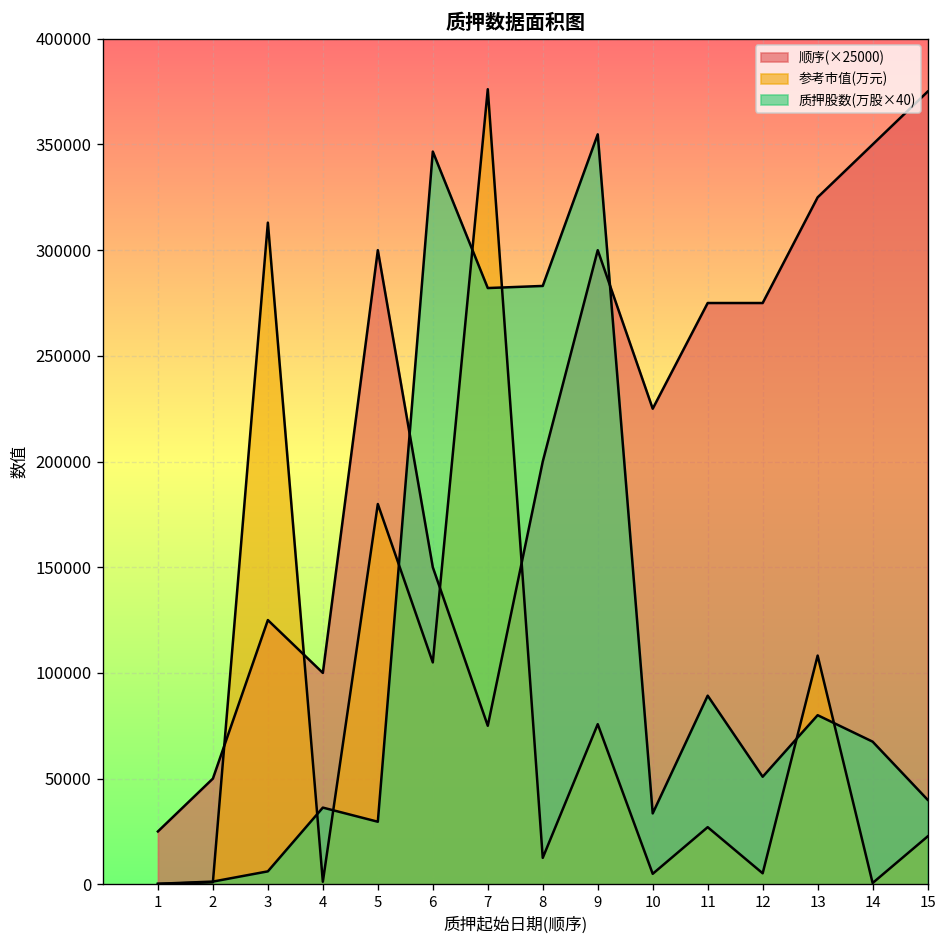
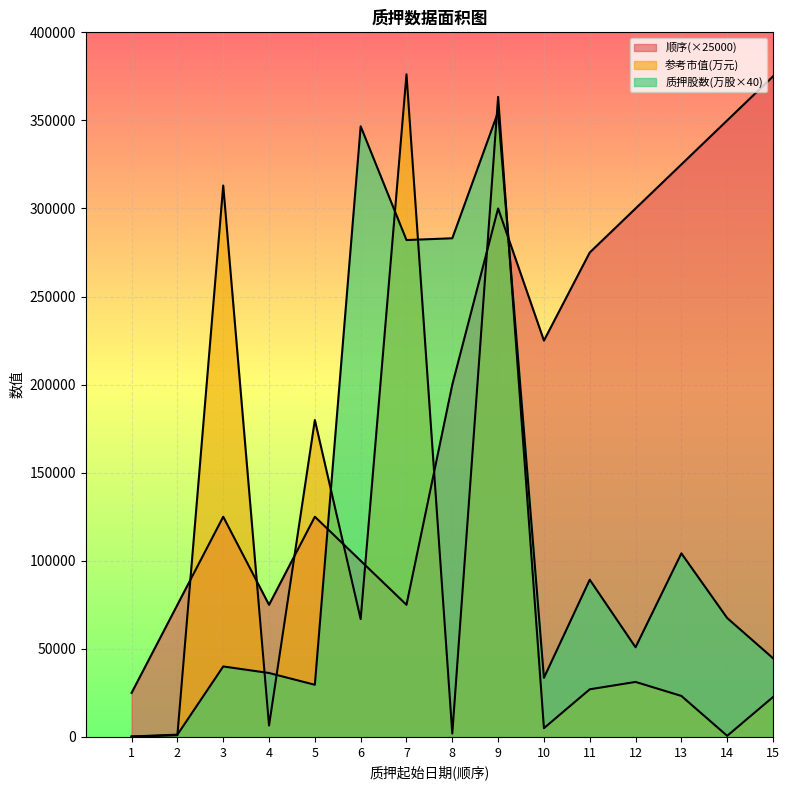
  {
    "顺序(×25000)": {
      "1": 25000,
-     "2": 50000,
+     "2": 75000,
      "3": 125000,
-     "4": 100000,
-     "5": 300000,
-     "6": 150000,
+     "4": 75000,
+     "5": 125000,
+     "6": 100000,
      "7": 75000,
      "8": 200000,
      "9": 300000,
      "10": 225000,
      "11": 275000,
-     "12": 275000,
+     "12": 300000,
      "13": 325000,
      "14": 350000,
      "15": 375000
    },
    "参考市值(万元)": {
      "3": 313000,
-     "4": 1000,
+     "4": 6000,
      "5": 180000,
-     "6": 105000,
+     "6": 67000,
      "7": 376000,
-     "8": 13000,
-     "9": 76000,
+     "8": 2000,
+     "9": 363000,
      "10": 5000,
      "11": 27000,
-     "12": 5000,
-     "13": 108000,
+     "12": 31000,
+     "13": 23000,
      "14": 1000,
      "15": 23000
    },
    "质押股数(万股×40)": {
-     "3": 6000,
+     "3": 40000,
      "4": 36000,
      "5": 30000,
      "6": 347000,
      "7": 282000,
      "8": 283000,
      "9": 355000,
      "10": 34000,
      "11": 89000,
      "12": 51000,
-     "13": 80000,
+     "13": 104000,
      "14": 67000,
-     "15": 40000
+     "15": 45000
    }
  }
